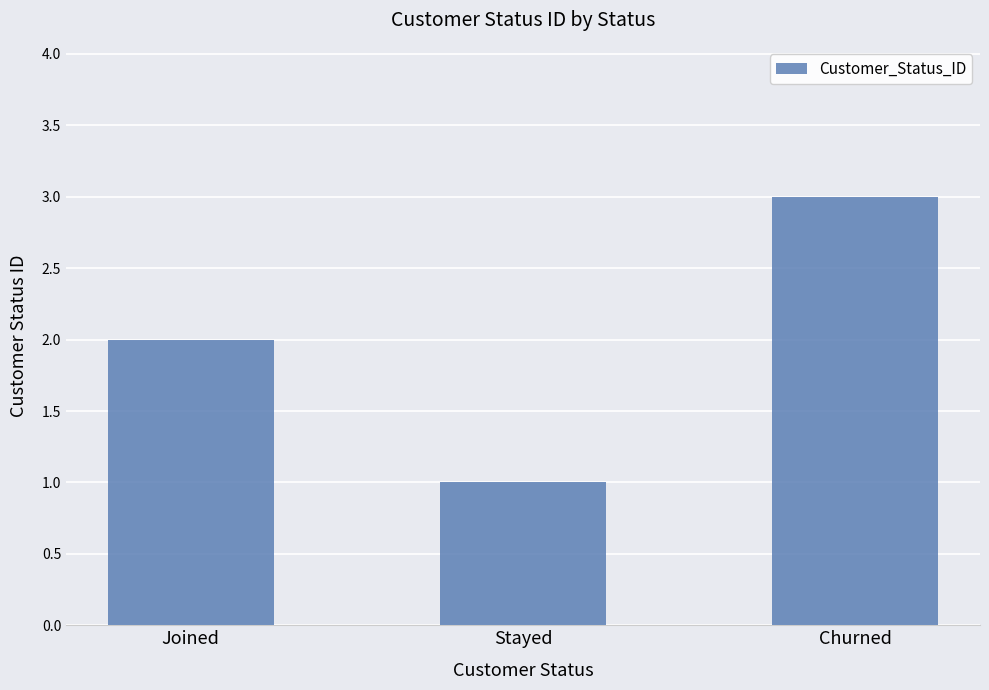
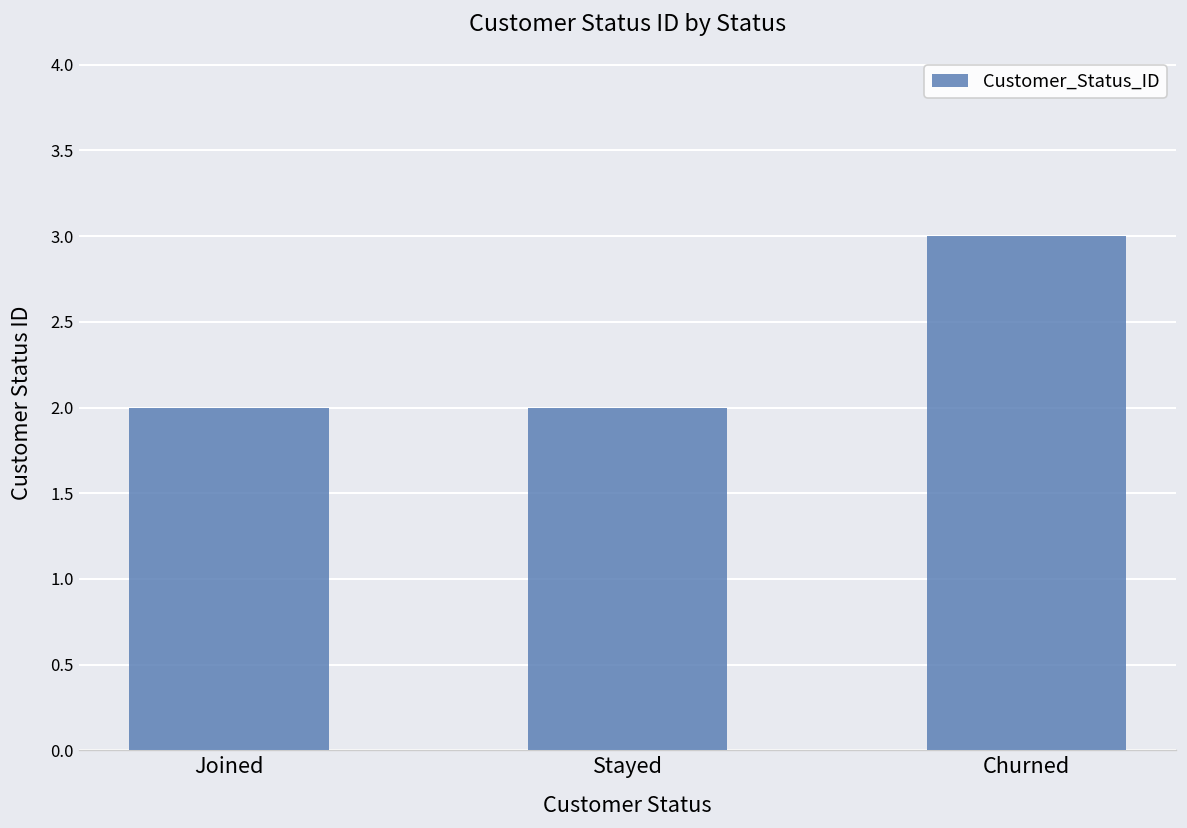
  {
    "Joined": 2,
-   "Stayed": 1,
+   "Stayed": 2,
    "Churned": 3
  }
